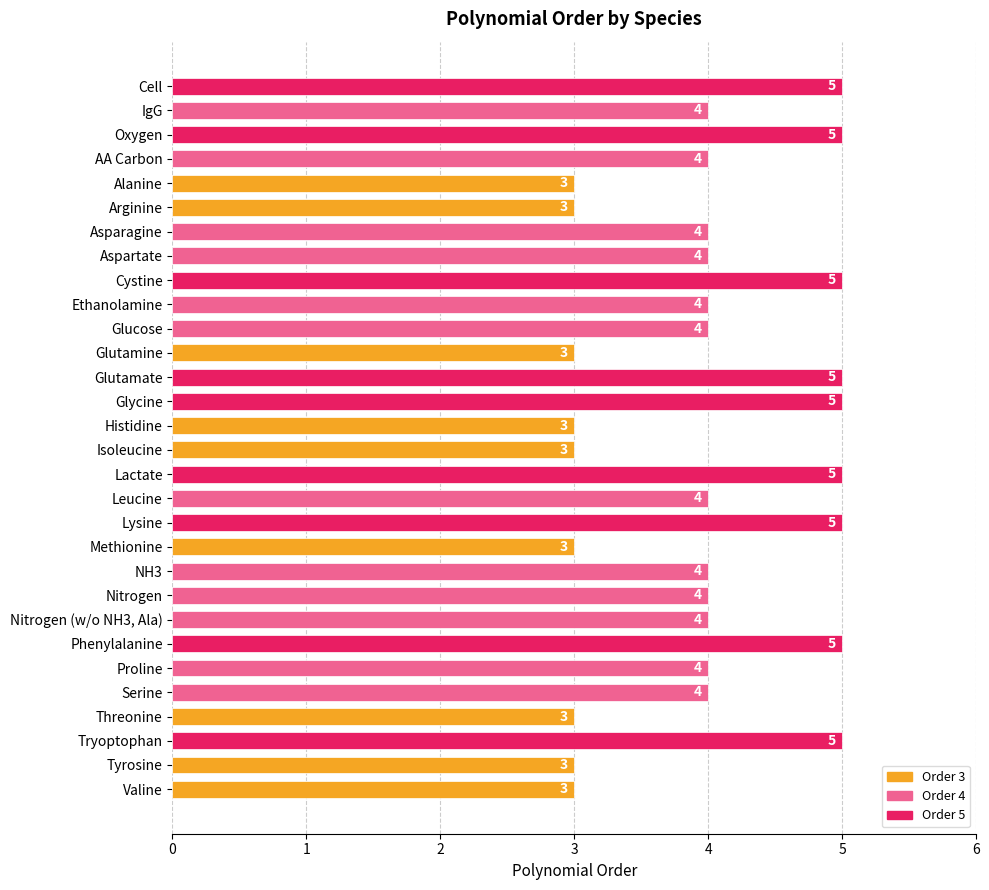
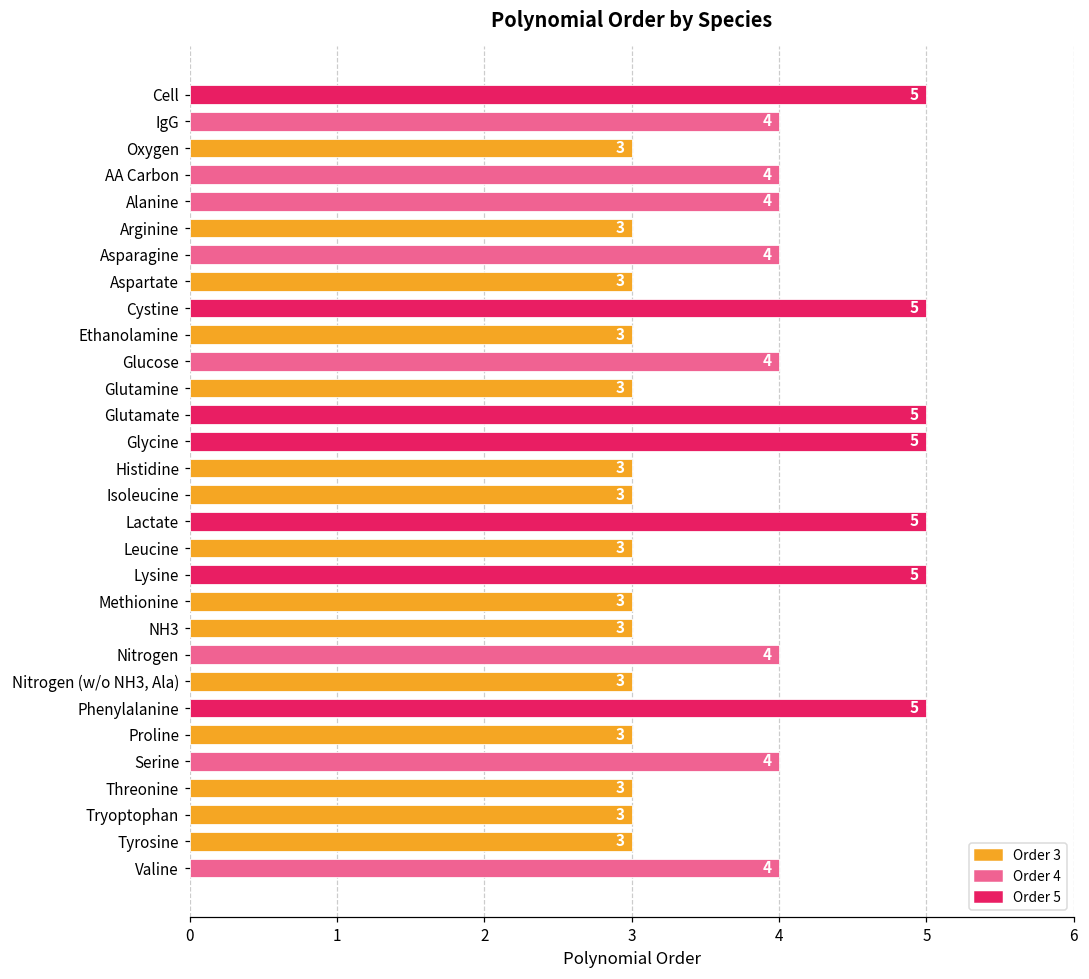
  {
    "Cell": 5,
    "IgG": 4,
-   "Oxygen": 5,
+   "Oxygen": 3,
    "AA Carbon": 4,
-   "Alanine": 3,
+   "Alanine": 4,
    "Arginine": 3,
    "Asparagine": 4,
-   "Aspartate": 4,
+   "Aspartate": 3,
    "Cystine": 5,
-   "Ethanolamine": 4,
+   "Ethanolamine": 3,
    "Glucose": 4,
    "Glutamine": 3,
    "Glutamate": 5,
    "Glycine": 5,
    "Histidine": 3,
    "Isoleucine": 3,
    "Lactate": 5,
-   "Leucine": 4,
+   "Leucine": 3,
    "Lysine": 5,
    "Methionine": 3,
-   "NH3": 4,
+   "NH3": 3,
    "Nitrogen": 4,
-   "Nitrogen (w/o NH3, Ala)": 4,
+   "Nitrogen (w/o NH3, Ala)": 3,
    "Phenylalanine": 5,
-   "Proline": 4,
+   "Proline": 3,
    "Serine": 4,
    "Threonine": 3,
-   "Tryoptophan": 5,
+   "Tryoptophan": 3,
    "Tyrosine": 3,
-   "Valine": 3
+   "Valine": 4
  }
